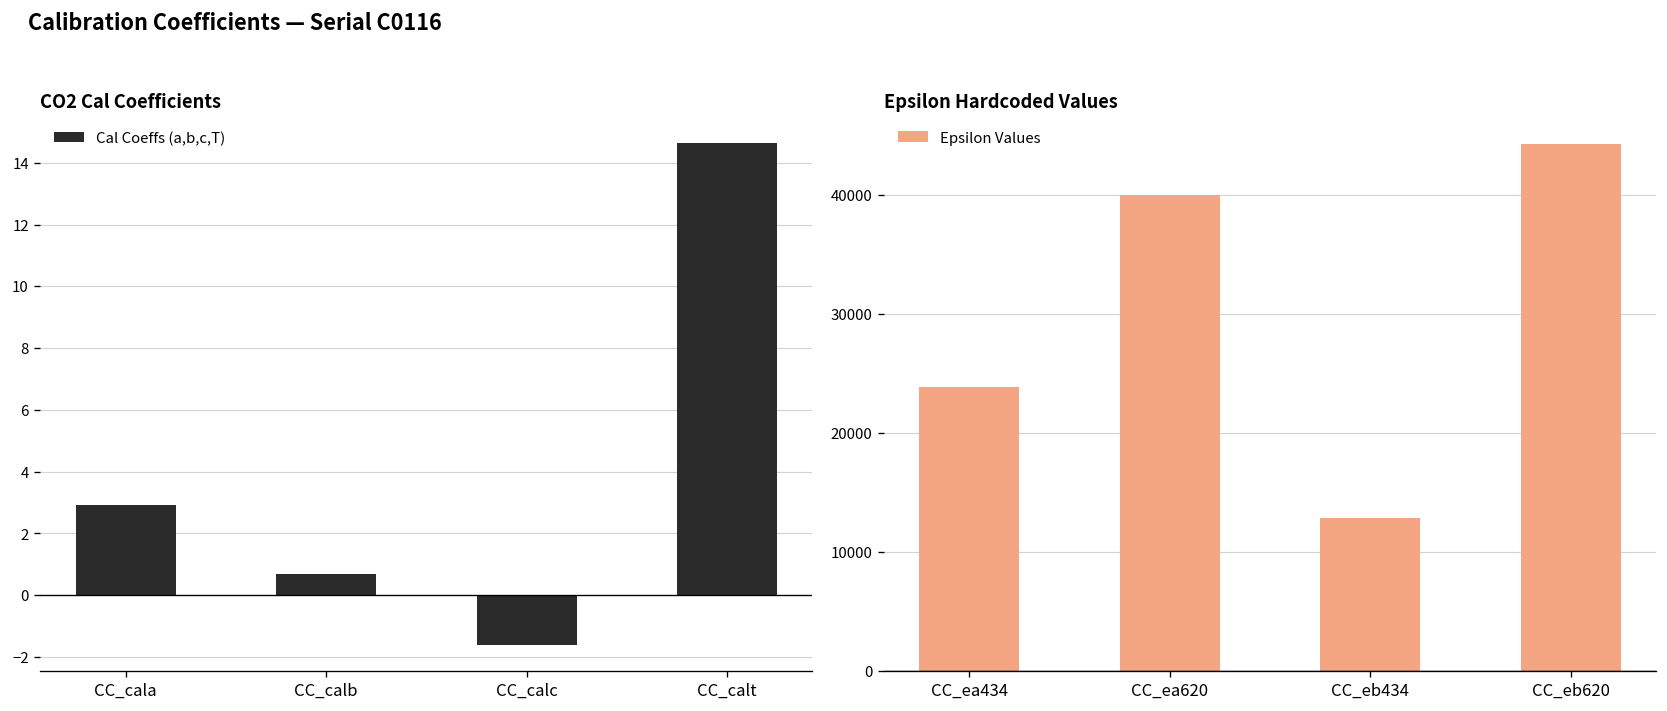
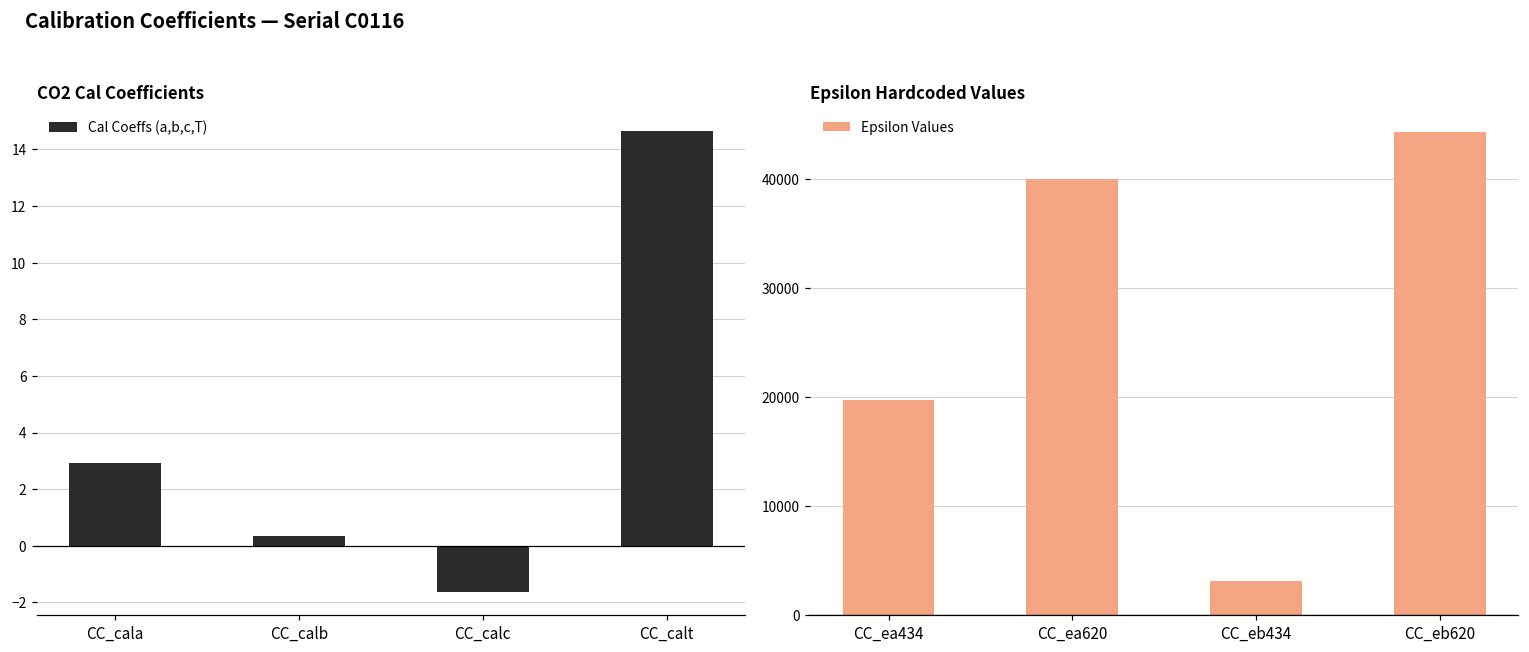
  {
    "CO2 Cal Coefficients": {
      "CC_cala": 2.9,
-     "CC_calb": 0.7,
+     "CC_calb": 0.3,
      "CC_calc": -1.6,
      "CC_calt": 14.7
    },
    "Epsilon Hardcoded Values": {
-     "CC_ea434": 24000,
+     "CC_ea434": 20000,
      "CC_ea620": 40000,
-     "CC_eb434": 13000,
+     "CC_eb434": 3000,
      "CC_eb620": 44000
    }
  }
